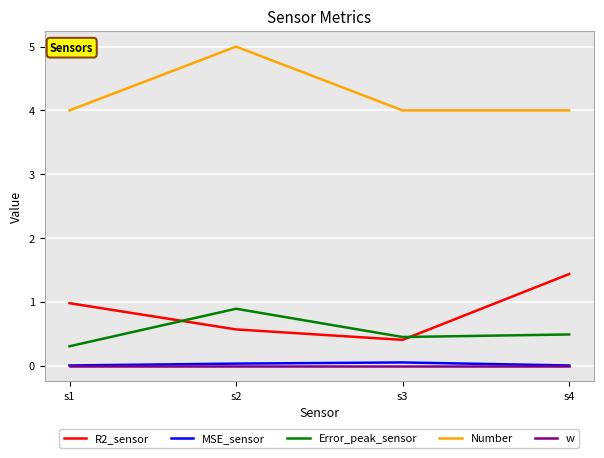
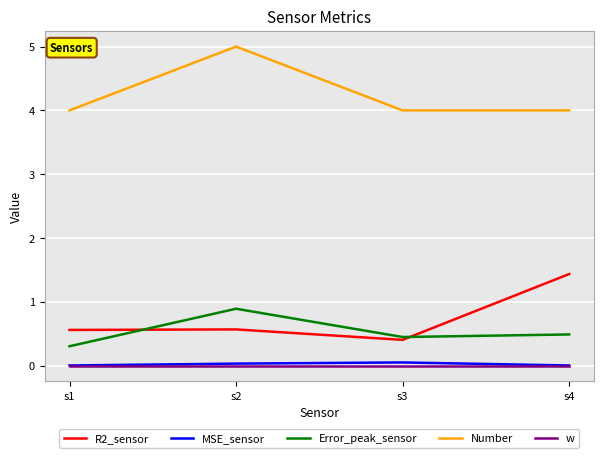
  {
    "R2_sensor": {
-     "s1": 1.0,
+     "s1": 0.6,
      "s2": 0.6,
      "s3": 0.4,
      "s4": 1.4
    },
    "MSE_sensor": {
      "s3": 0.0
    },
    "Error_peak_sensor": {
      "s1": 0.3,
      "s2": 0.9,
      "s3": 0.4,
      "s4": 0.5
    },
    "Number": {
      "s1": 4.0,
      "s2": 5.0,
      "s3": 4.0,
      "s4": 4.0
    },
    "w": {
      "s3": 0.0
    }
  }
